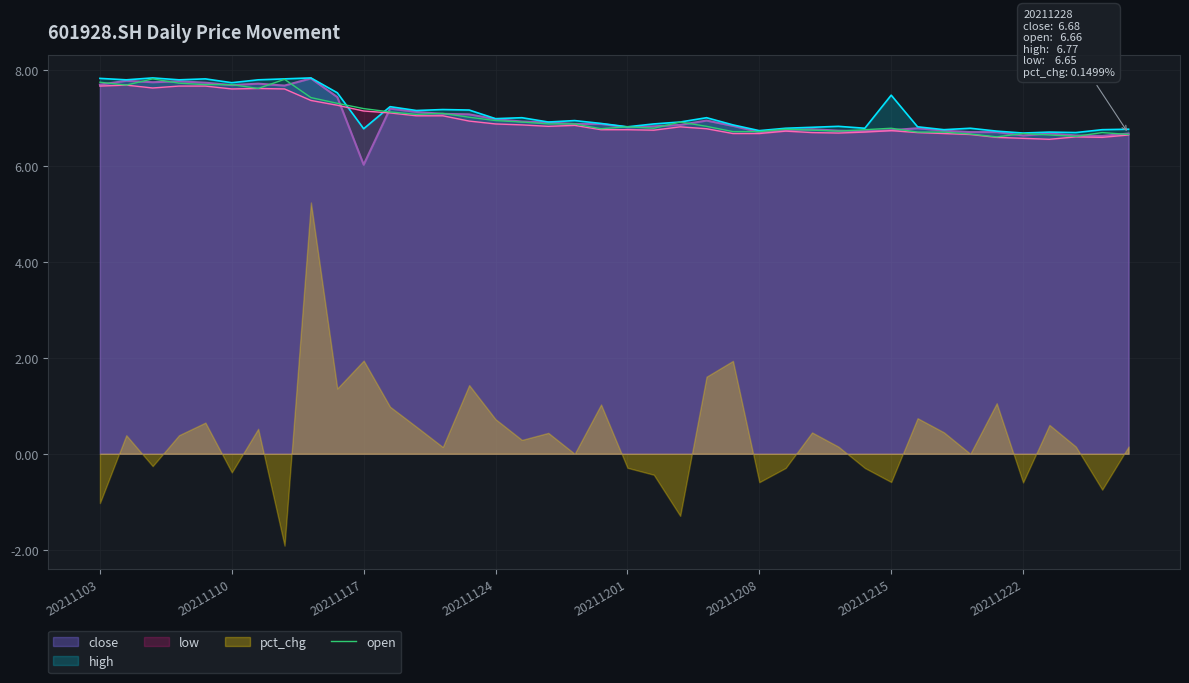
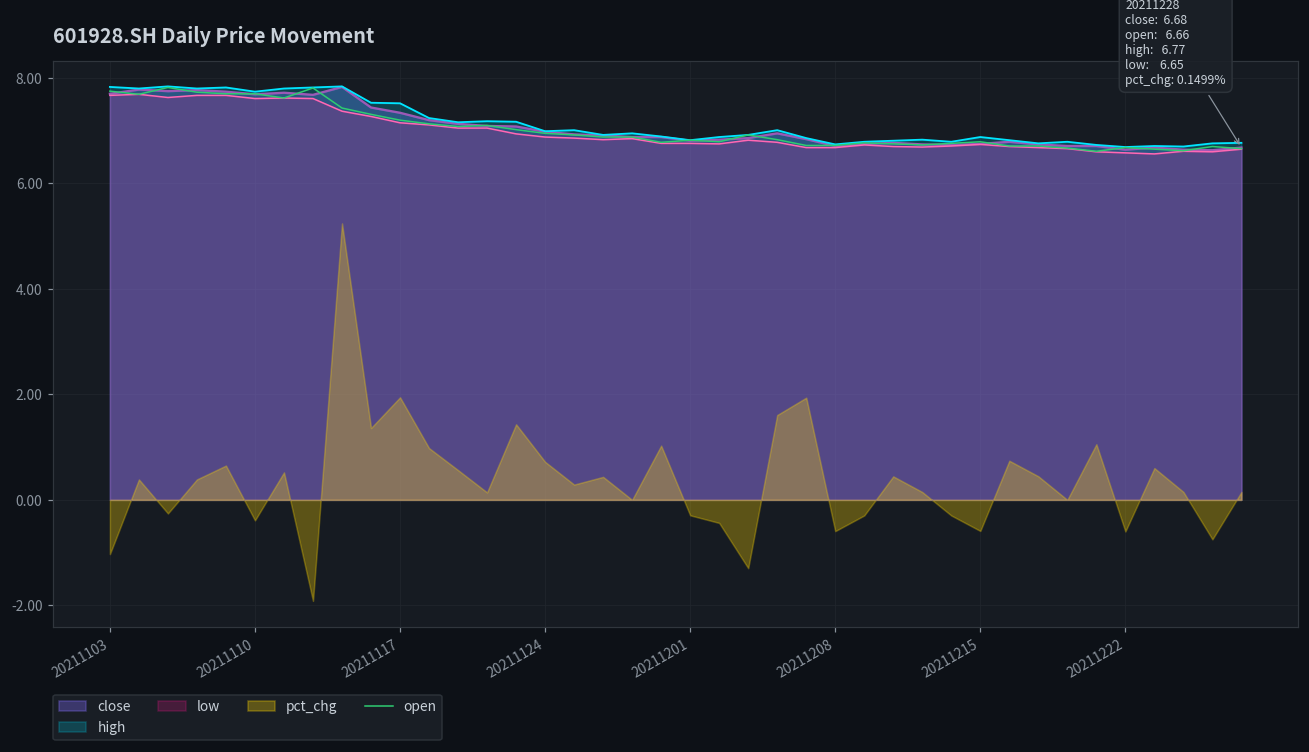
  {
    "close": {
-     "20211117": 6.0
+     "20211117": 7.3
    },
    "high": {
      "20211103": 7.8,
-     "20211117": 6.8,
-     "20211215": 7.5
+     "20211117": 7.5,
+     "20211215": 6.9
    },
    "low": {
      "20211110": 7.6,
      "20211124": 6.9,
      "20211222": 6.6
    }
  }
